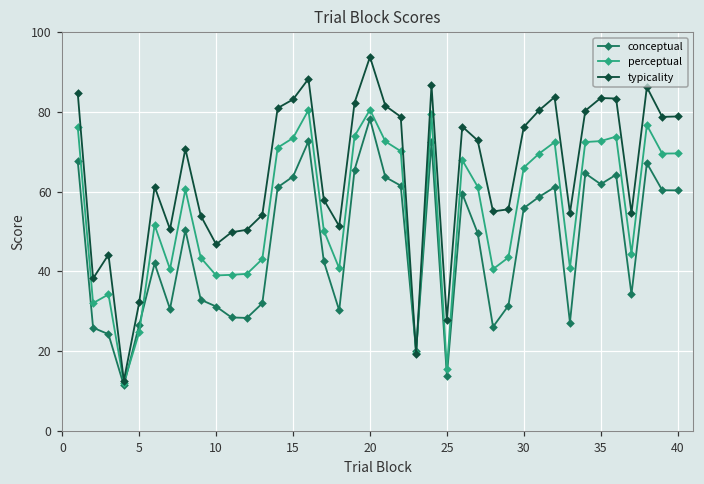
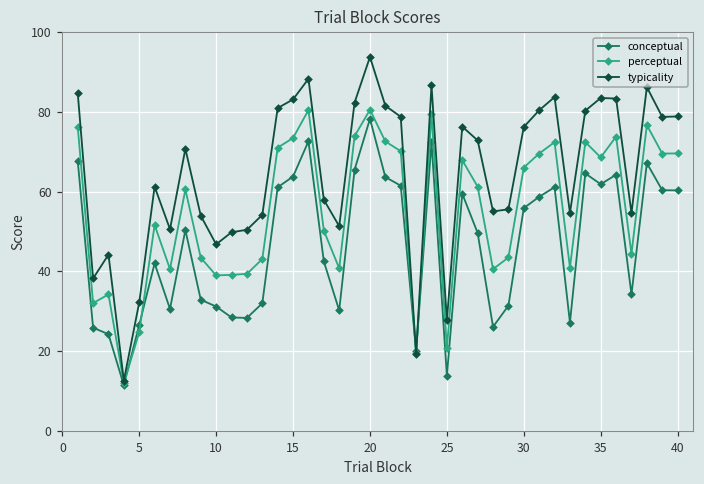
  {
    "perceptual": {
      "5": 25,
      "10": 39,
      "15": 73,
      "20": 81,
-     "25": 16,
+     "25": 21,
      "30": 66,
-     "35": 73,
+     "35": 69,
      "40": 70
    }
  }
